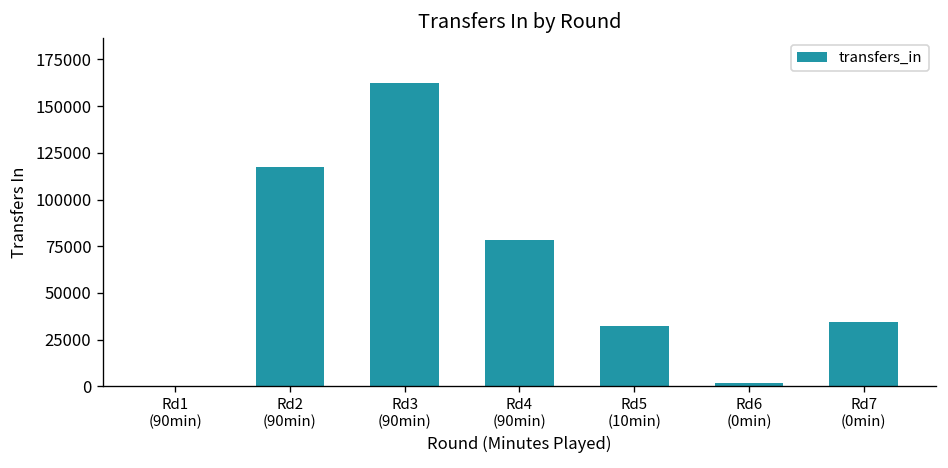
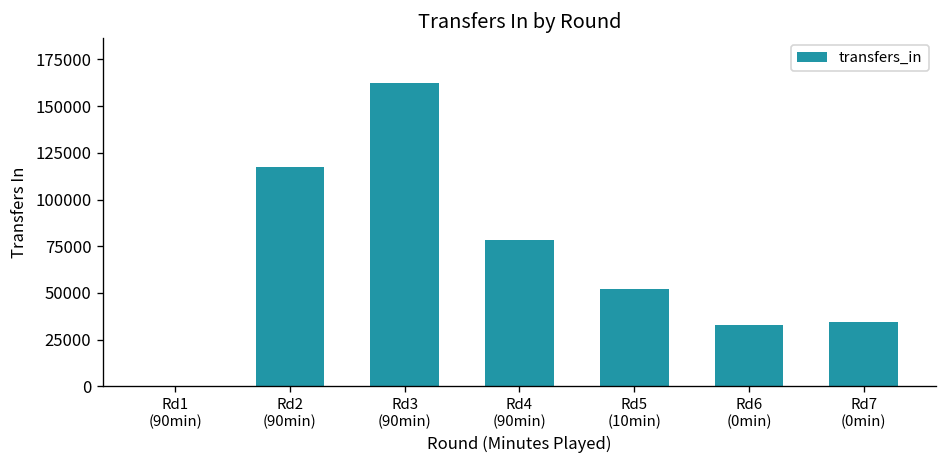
  {
    "Rd1 (90min)": 0,
    "Rd2 (90min)": 117000,
    "Rd3 (90min)": 162000,
    "Rd4 (90min)": 78000,
-   "Rd5 (10min)": 32000,
-   "Rd6 (0min)": 2000,
+   "Rd5 (10min)": 52000,
+   "Rd6 (0min)": 33000,
    "Rd7 (0min)": 35000
  }
